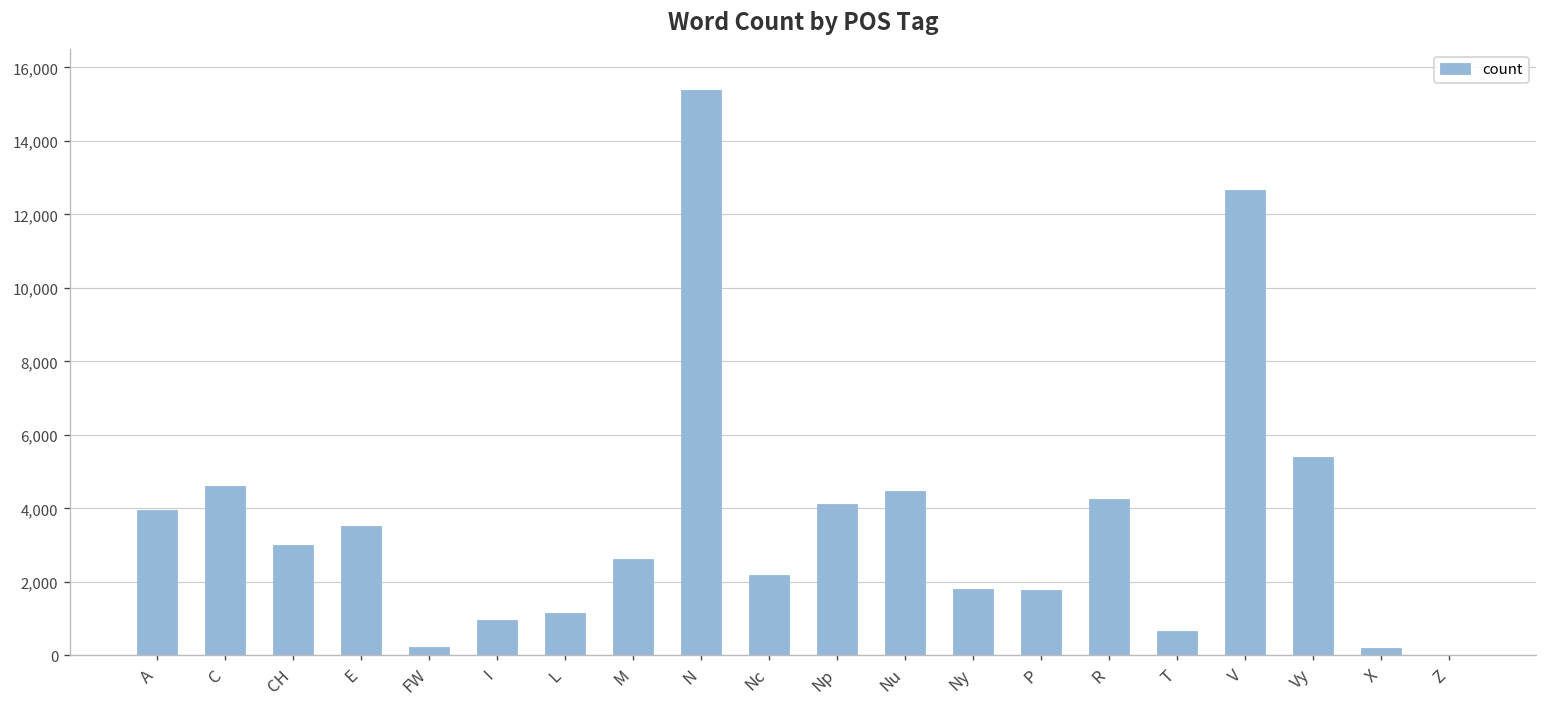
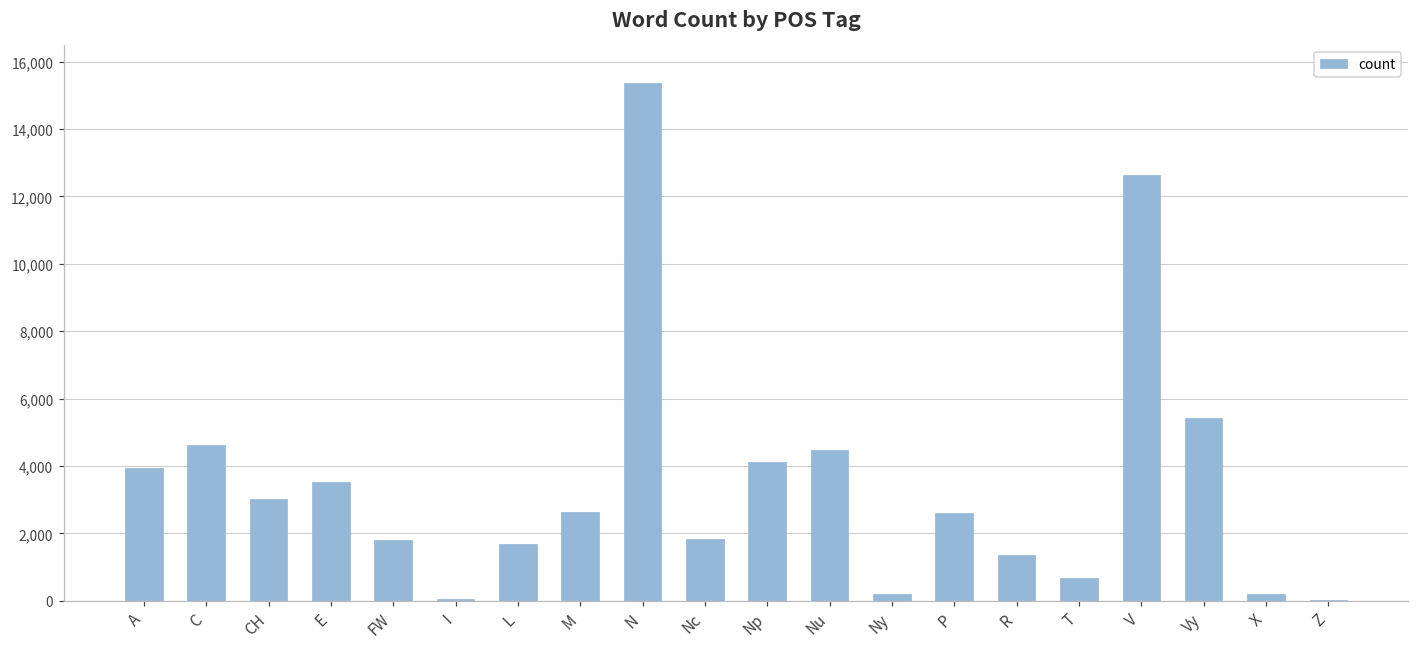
  {
    "A": "4,000",
    "C": "4,600",
    "CH": "3,000",
    "E": "3,500",
-   "FW": "200",
-   "I": "1,000",
-   "L": "1,200",
+   "FW": "1,800",
+   "I": "0",
+   "L": "1,700",
    "M": "2,600",
    "N": "15,400",
-   "Nc": "2,200",
+   "Nc": "1,800",
    "Np": "4,100",
    "Nu": "4,500",
-   "Ny": "1,800",
-   "P": "1,800",
-   "R": "4,300",
+   "Ny": "200",
+   "P": "2,600",
+   "R": "1,400",
    "T": "700",
    "V": "12,700",
    "Vy": "5,400",
    "X": "200"
  }
